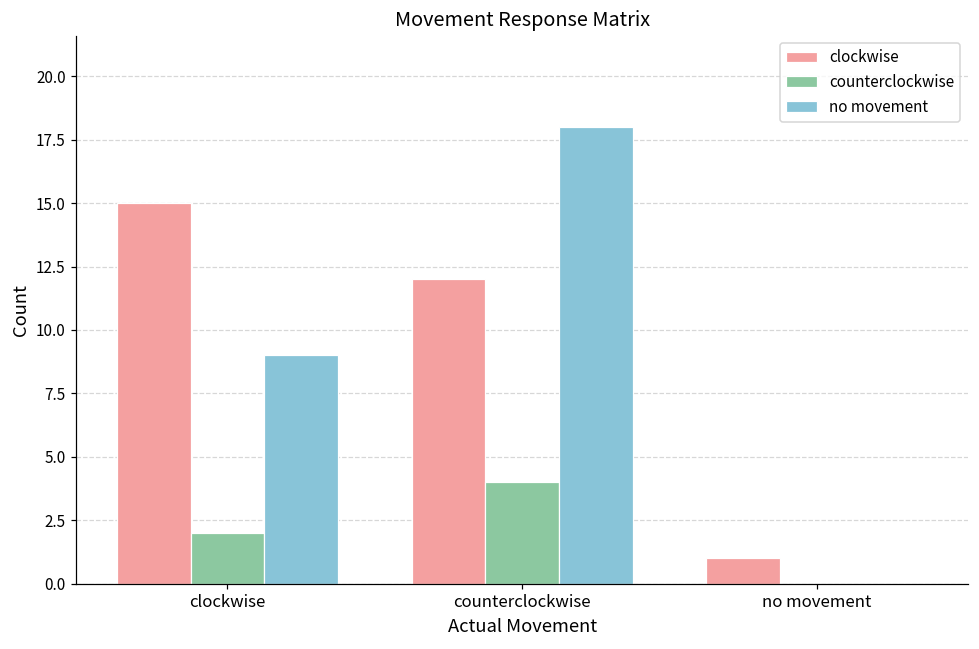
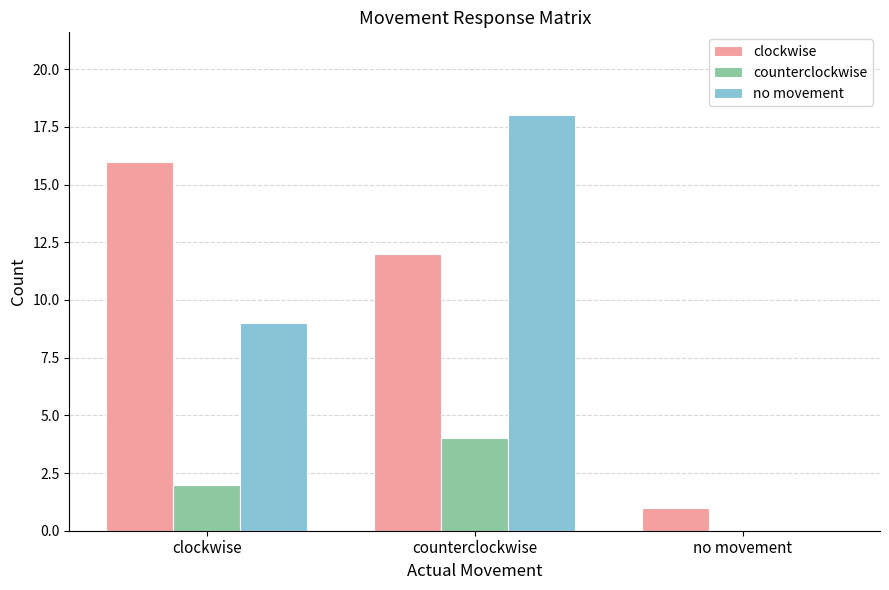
  {
    "clockwise": {
-     "clockwise": 15,
+     "clockwise": 16,
      "counterclockwise": 12,
      "no movement": 1
    }
  }
